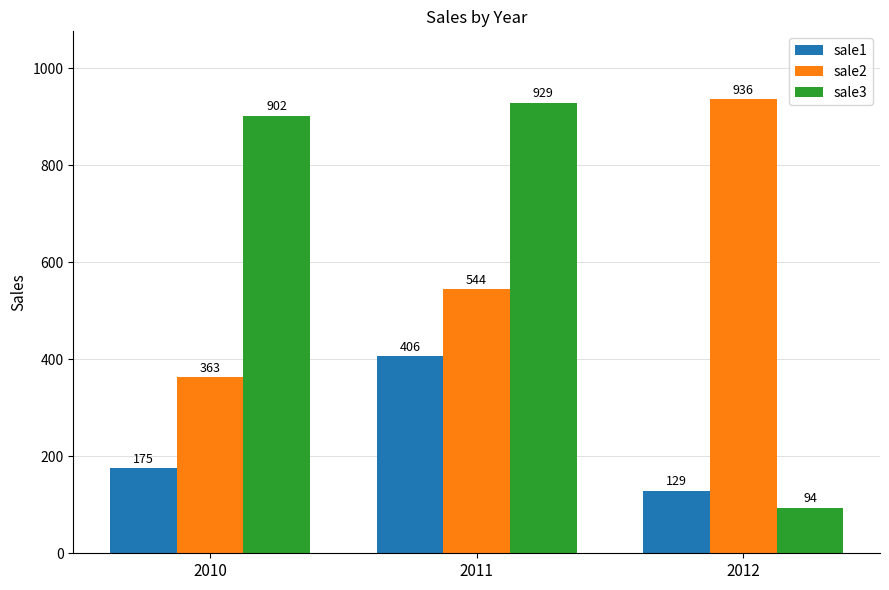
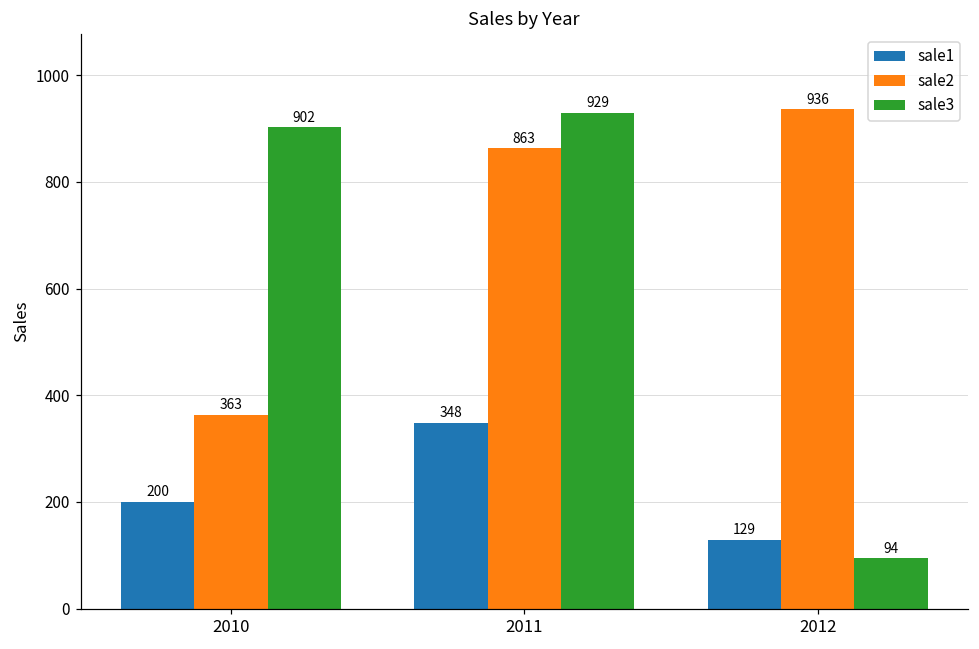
  {
    "sale1": {
-     "2010": 175,
-     "2011": 406,
+     "2010": 200,
+     "2011": 348,
      "2012": 129
    },
    "sale2": {
      "2010": 363,
-     "2011": 544,
+     "2011": 863,
      "2012": 936
    },
    "sale3": {
      "2010": 902,
      "2011": 929,
      "2012": 94
    }
  }
